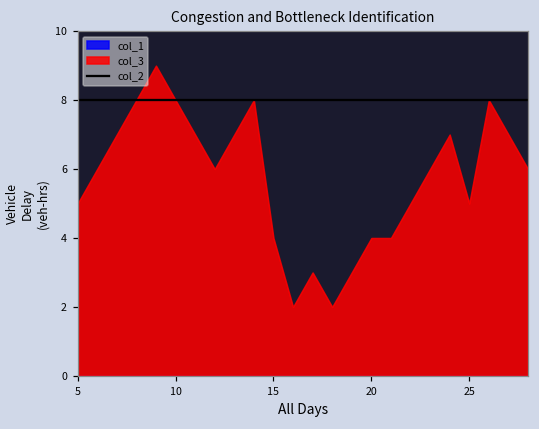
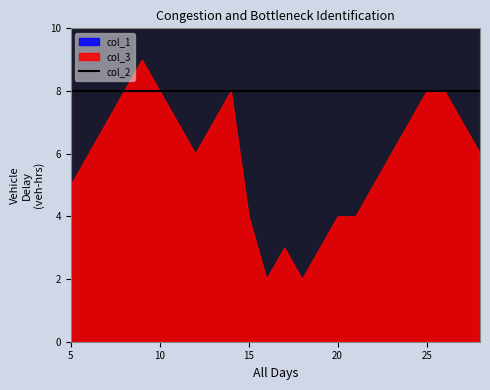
  {
    "col_1": {
      "5": 0,
      "10": 0,
      "15": 0,
      "20": 0,
      "25": 0
    },
    "col_3": {
      "5": 5,
      "10": 8,
      "15": 4,
      "20": 4,
-     "25": 5
+     "25": 8
    }
  }
